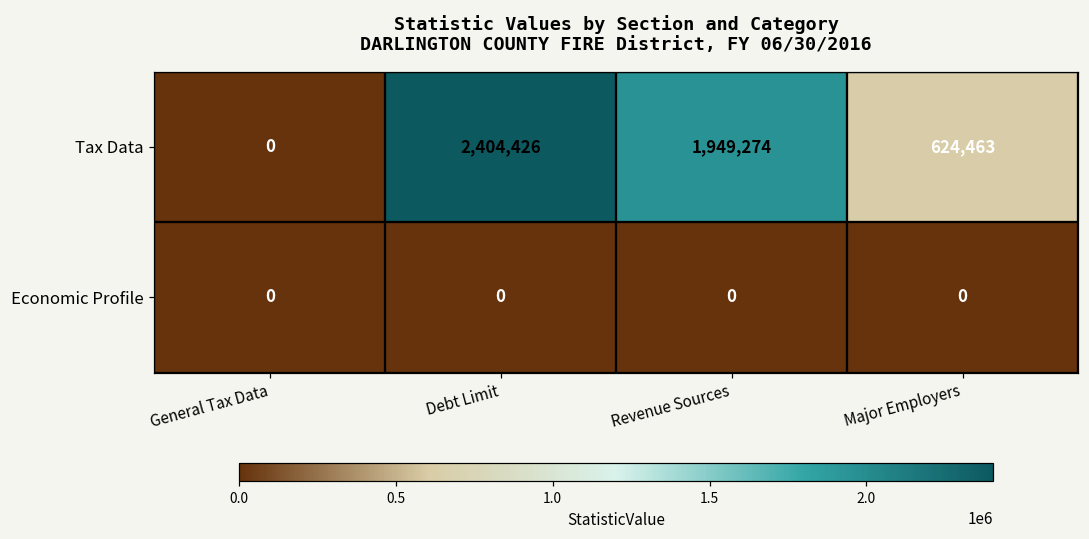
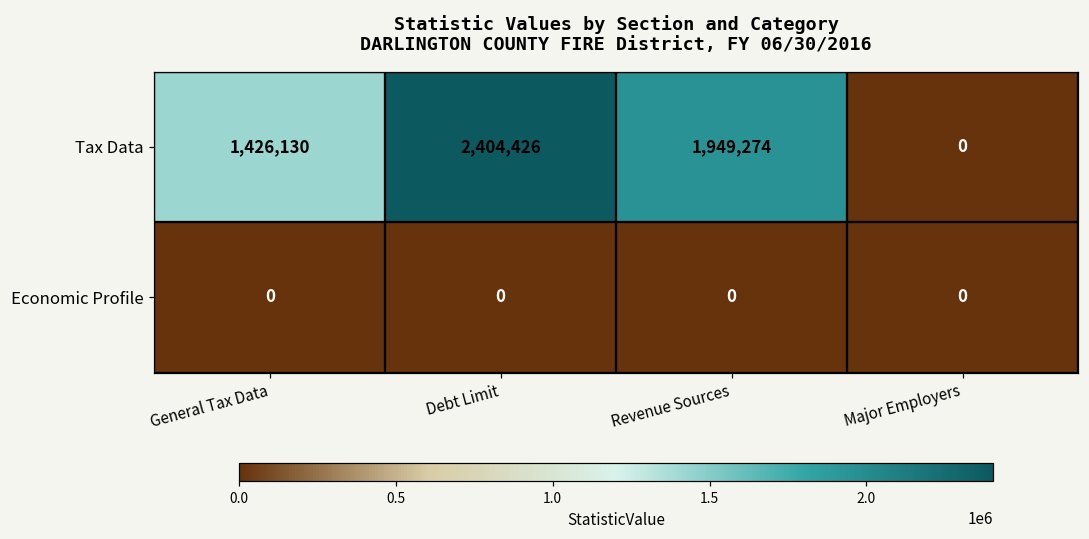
  {
    "Tax Data": {
-     "General Tax Data": "0",
+     "General Tax Data": "1,426,130",
      "Debt Limit": "2,404,426",
      "Revenue Sources": "1,949,274",
-     "Major Employers": "624,463"
+     "Major Employers": "0"
    },
    "Economic Profile": {
      "General Tax Data": "0",
      "Debt Limit": "0",
      "Revenue Sources": "0",
      "Major Employers": "0"
    }
  }
